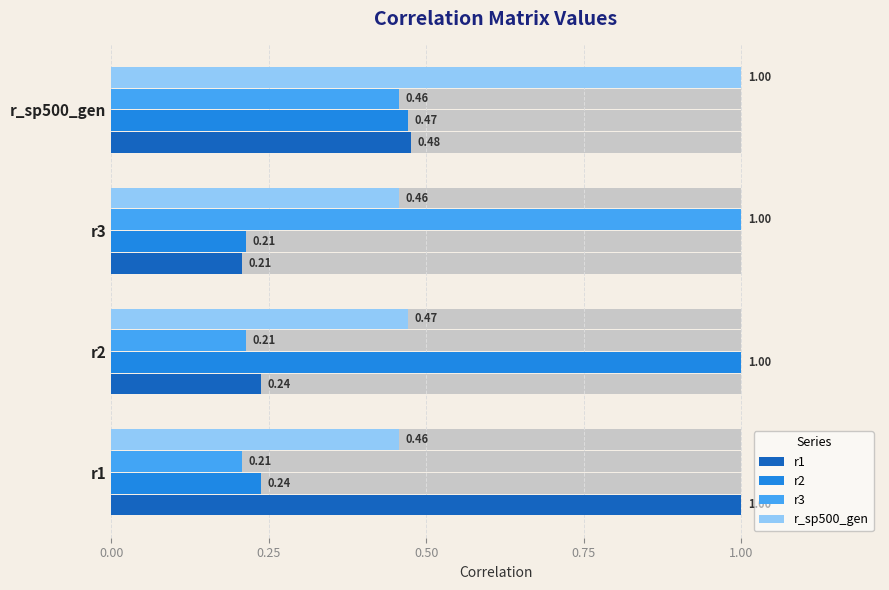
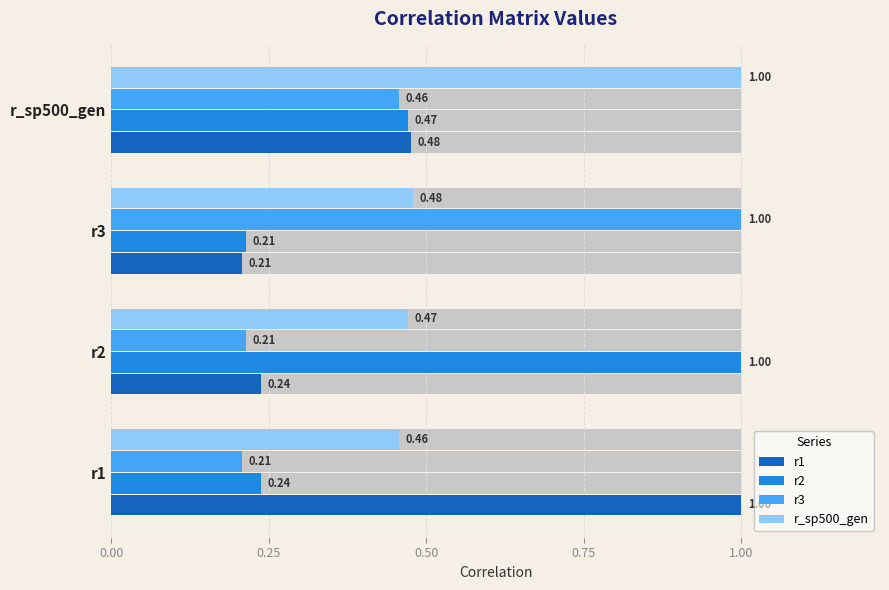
  {
    "r_sp500_gen": {
      "r_sp500_gen": 1.00,
-     "r3": 0.46
+     "r3": 0.48
    }
  }
